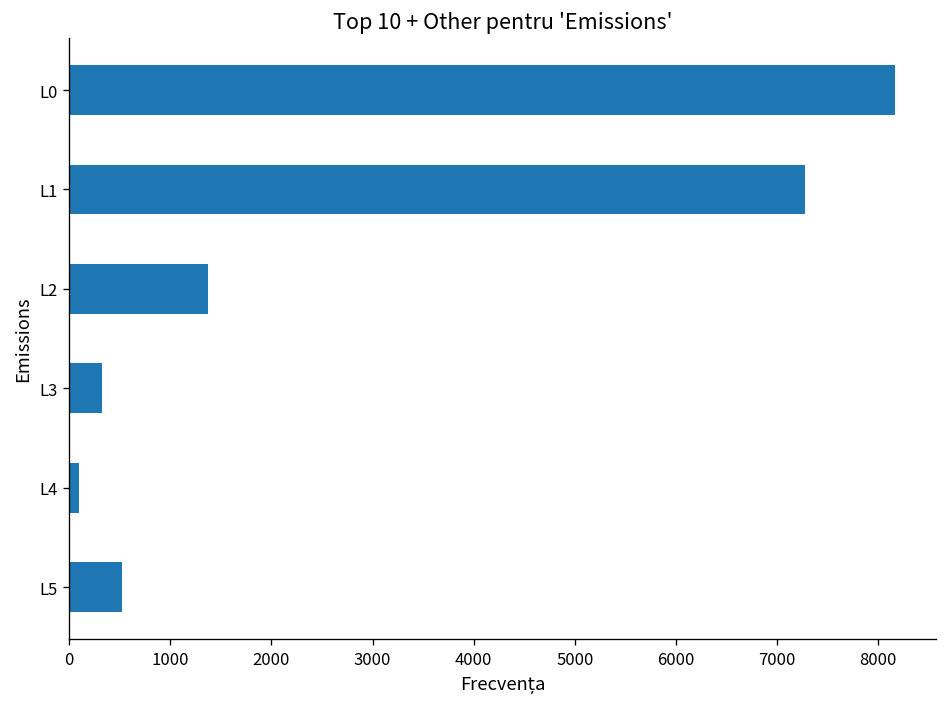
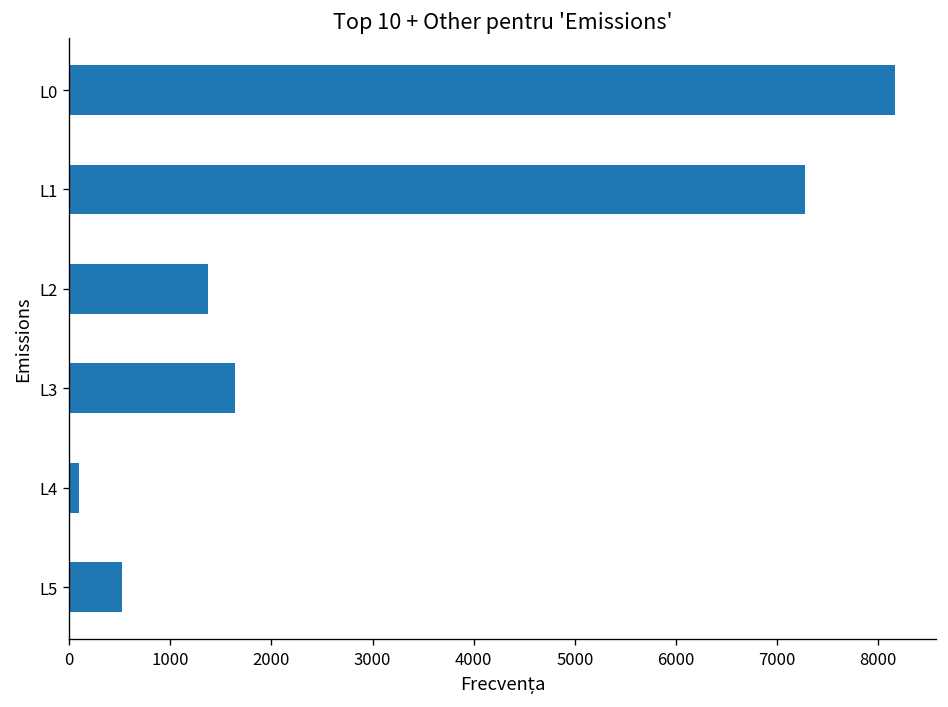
  {
    "L0": 8200,
    "L1": 7300,
    "L2": 1400,
-   "L3": 300,
+   "L3": 1600,
    "L4": 100,
    "L5": 500
  }
